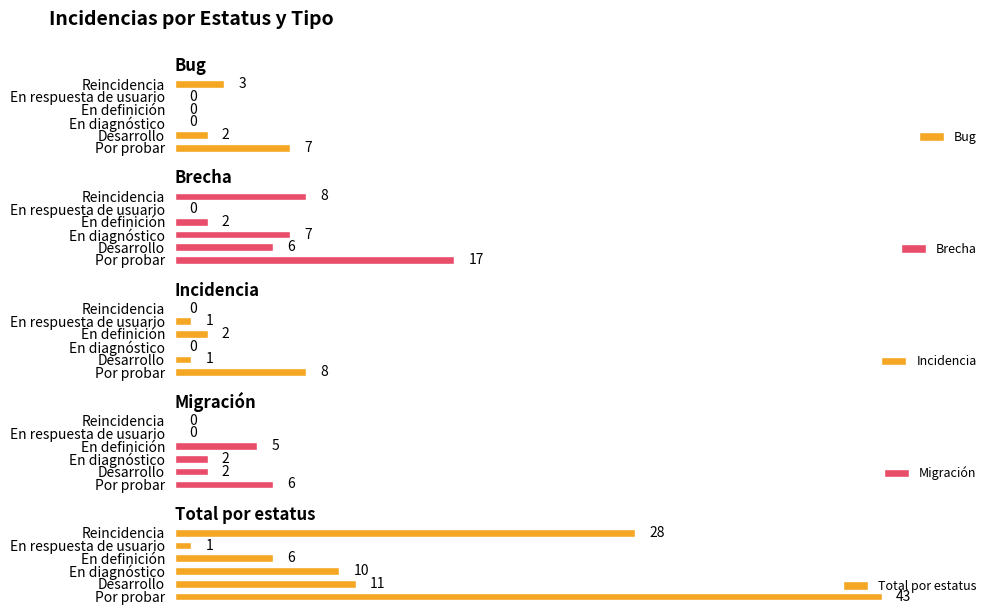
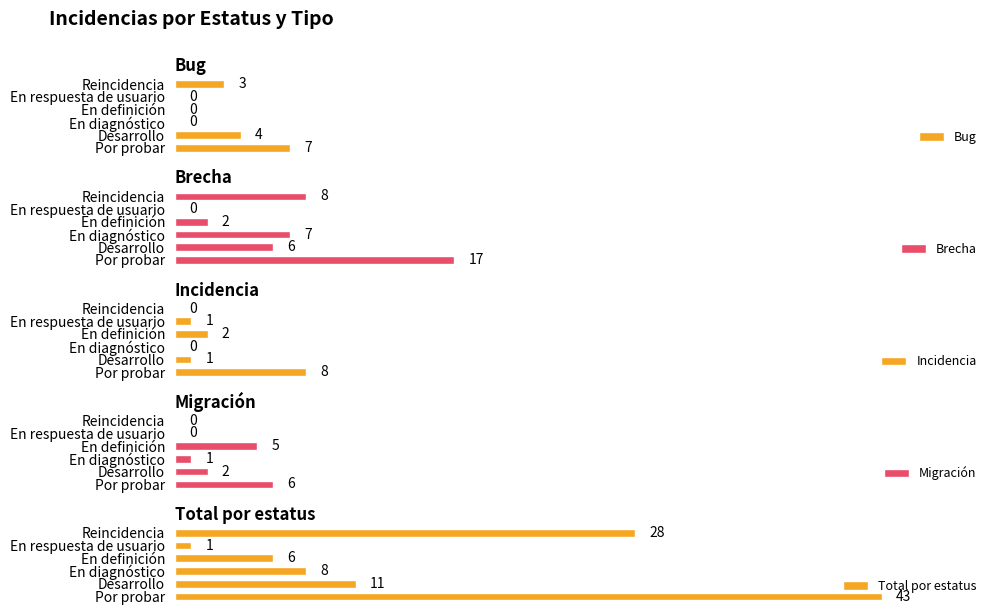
  {
    "Bug": {
      "Reincidencia": 3,
      "En respuesta de usuario": 0,
      "En definición": 0,
      "En diagnóstico": 0,
-     "Desarrollo": 2,
+     "Desarrollo": 4,
      "Por probar": 7
    },
    "Brecha": {
      "Reincidencia": 8,
      "En respuesta de usuario": 0,
      "En definición": 2,
      "En diagnóstico": 7,
      "Por probar": 17
    },
    "Incidencia": {
      "Reincidencia": 0,
      "En respuesta de usuario": 1,
      "En diagnóstico": 0,
      "Por probar": 8
    },
    "Migración": {
      "Reincidencia": 0,
      "En respuesta de usuario": 0,
      "En definición": 5,
-     "En diagnóstico": 2,
+     "En diagnóstico": 1,
      "Desarrollo": 2,
      "Por probar": 6
    },
    "Total por estatus": {
      "Reincidencia": 28,
      "En respuesta de usuario": 1,
      "En definición": 6,
-     "En diagnóstico": 10,
+     "En diagnóstico": 8,
      "Desarrollo": 11,
      "Por probar": 43
    }
  }
